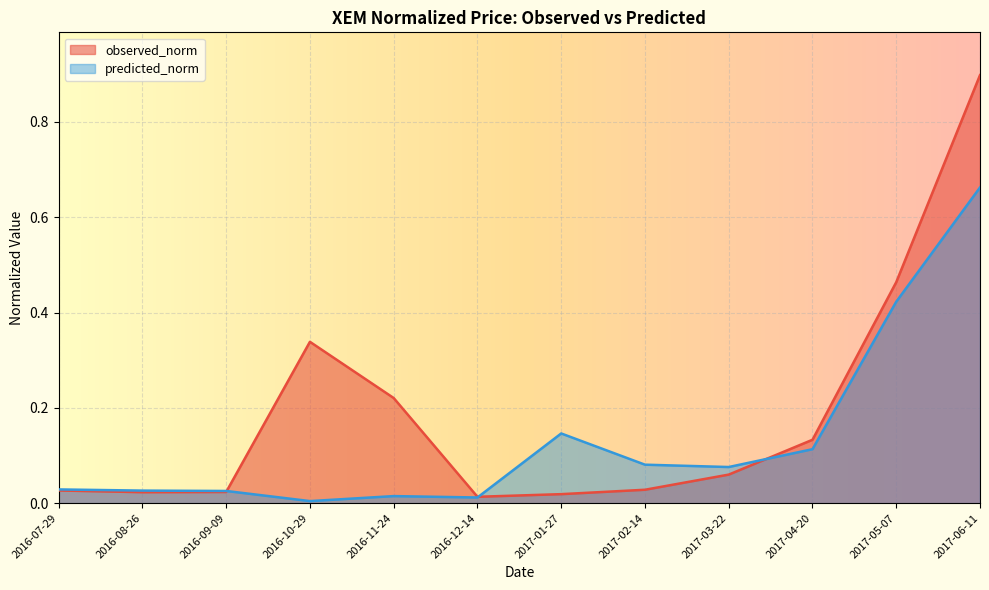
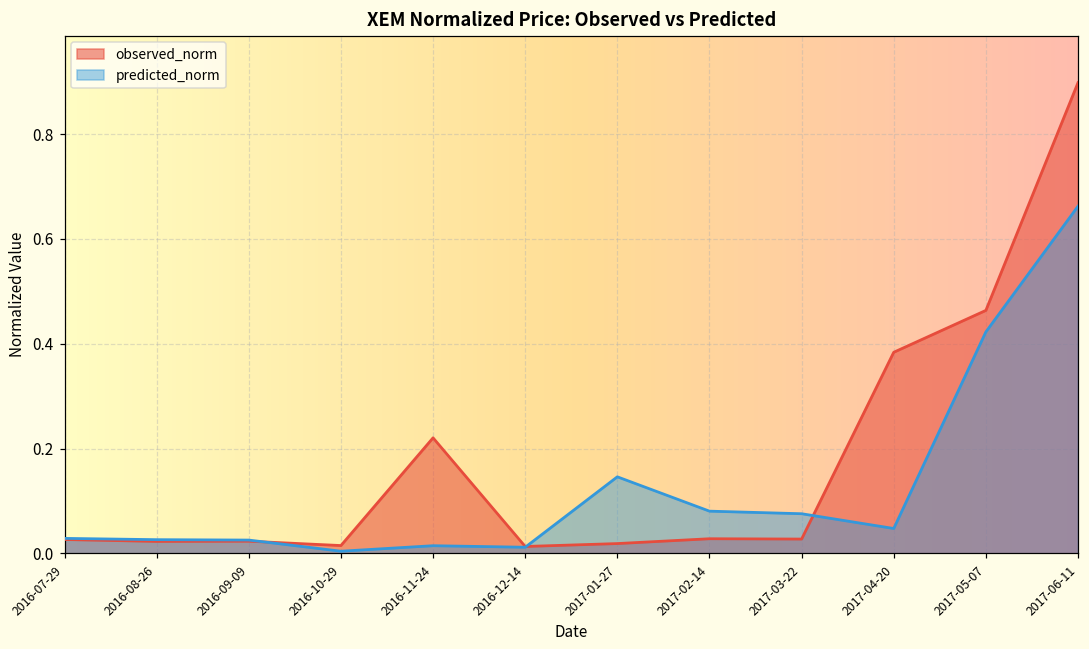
  {
    "observed_norm": {
-     "2016-10-29": 0.34,
+     "2016-10-29": 0.02,
      "2016-11-24": 0.22,
      "2017-01-27": 0.02,
      "2017-02-14": 0.03,
-     "2017-03-22": 0.06,
-     "2017-04-20": 0.13,
+     "2017-03-22": 0.03,
+     "2017-04-20": 0.38,
      "2017-05-07": 0.46,
      "2017-06-11": 0.90
    },
    "predicted_norm": {
      "2016-10-29": 0.00,
      "2016-11-24": 0.01,
      "2017-01-27": 0.15,
      "2017-02-14": 0.08,
      "2017-03-22": 0.08,
-     "2017-04-20": 0.11,
+     "2017-04-20": 0.05,
      "2017-05-07": 0.42,
      "2017-06-11": 0.66
    }
  }
